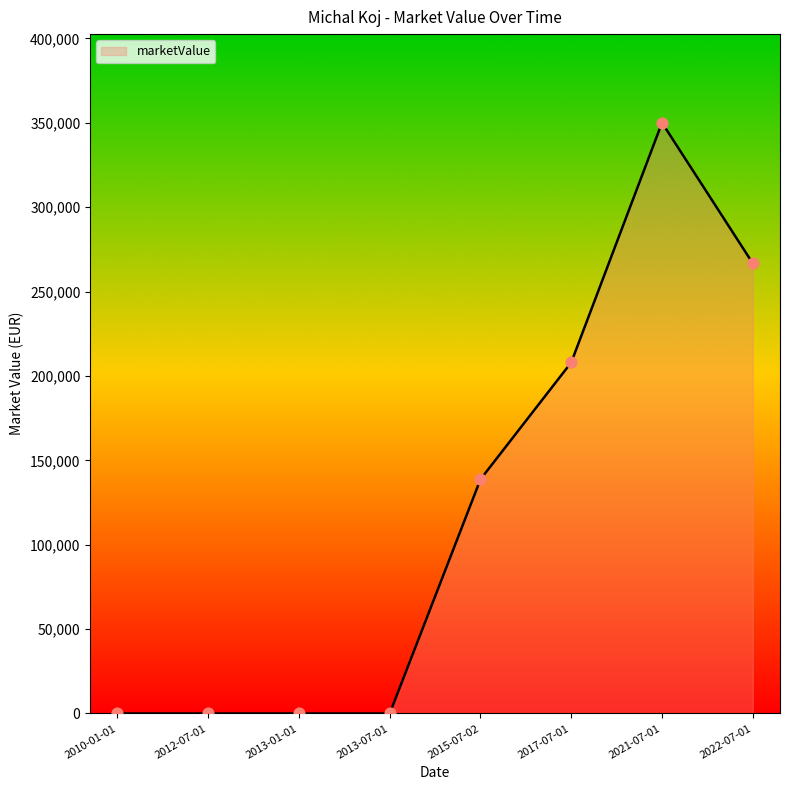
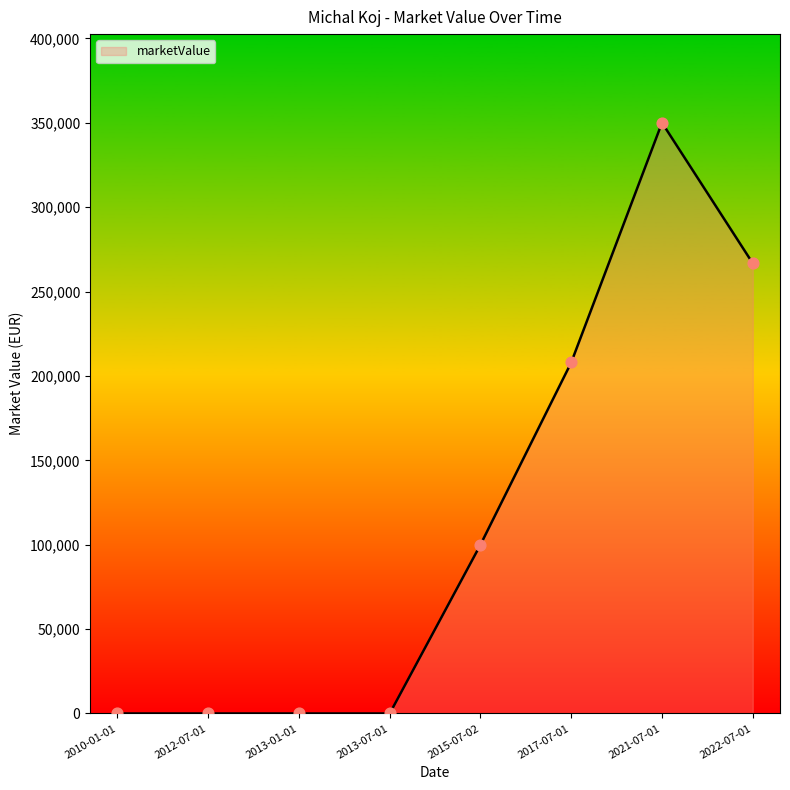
  {
    "2010-01-01": "0",
    "2012-07-01": "0",
    "2013-01-01": "0",
    "2013-07-01": "0",
-   "2015-07-02": "139,000",
+   "2015-07-02": "100,000",
    "2017-07-01": "208,000",
    "2021-07-01": "350,000",
    "2022-07-01": "267,000"
  }
